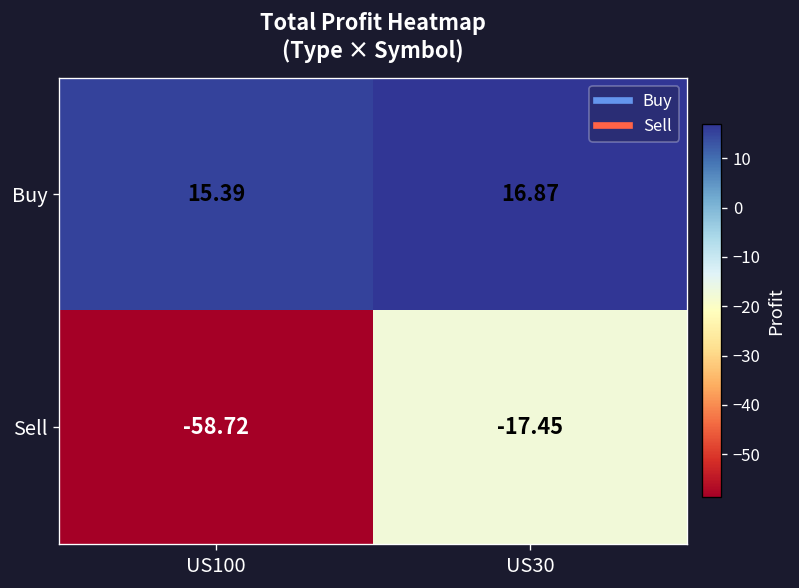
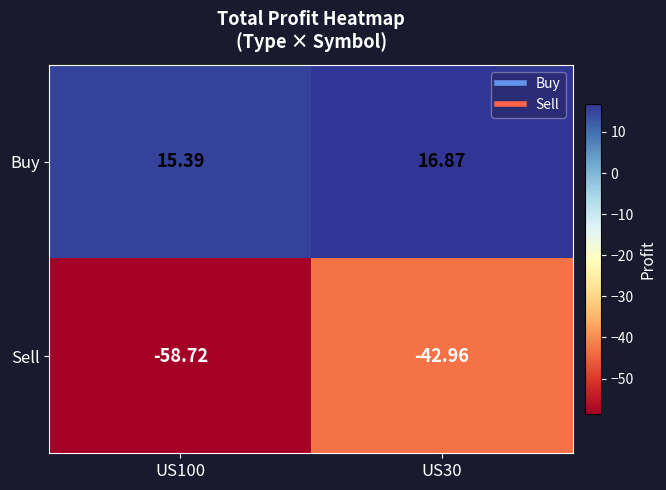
  {
    "Buy": {
      "US100": 15.39,
      "US30": 16.87
    },
    "Sell": {
      "US100": -58.72,
-     "US30": -17.45
+     "US30": -42.96
    }
  }
